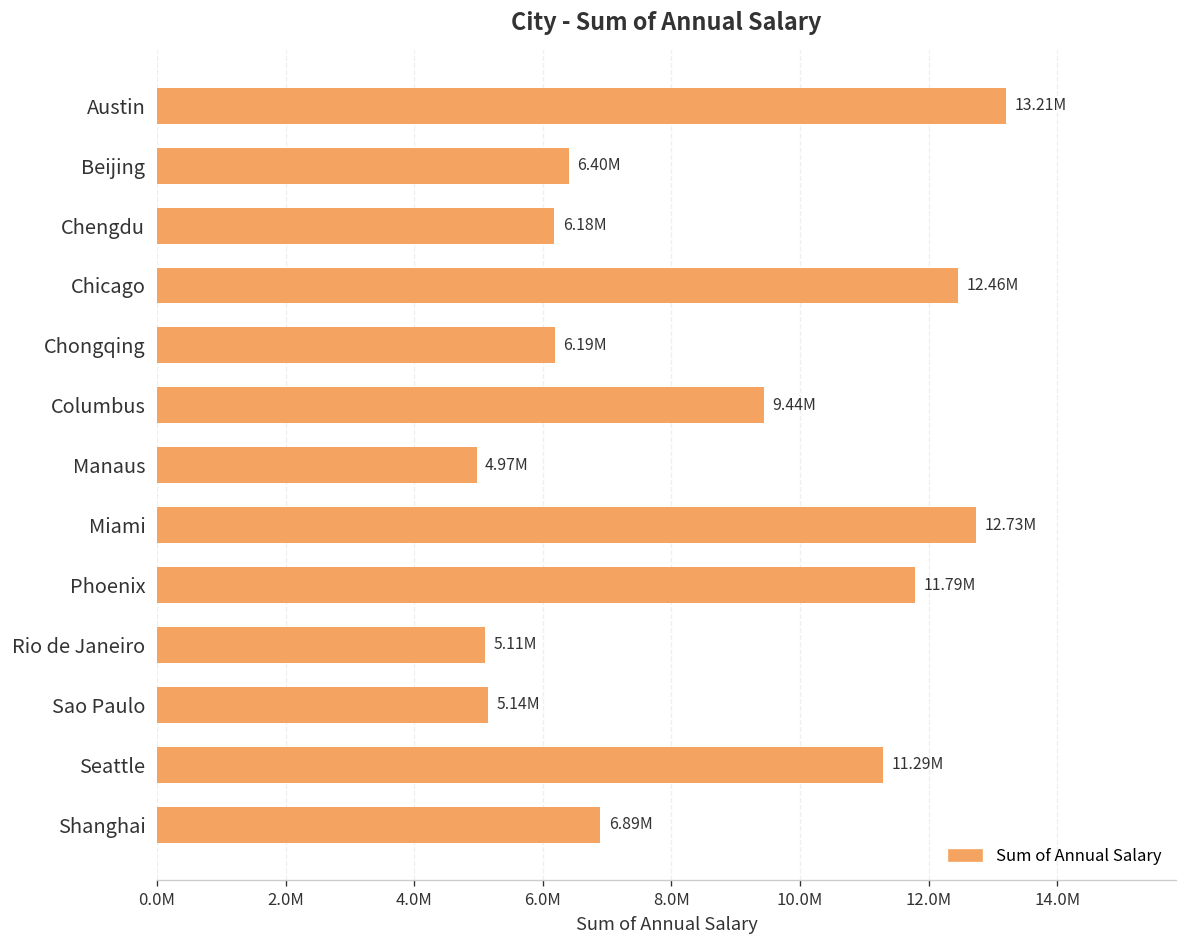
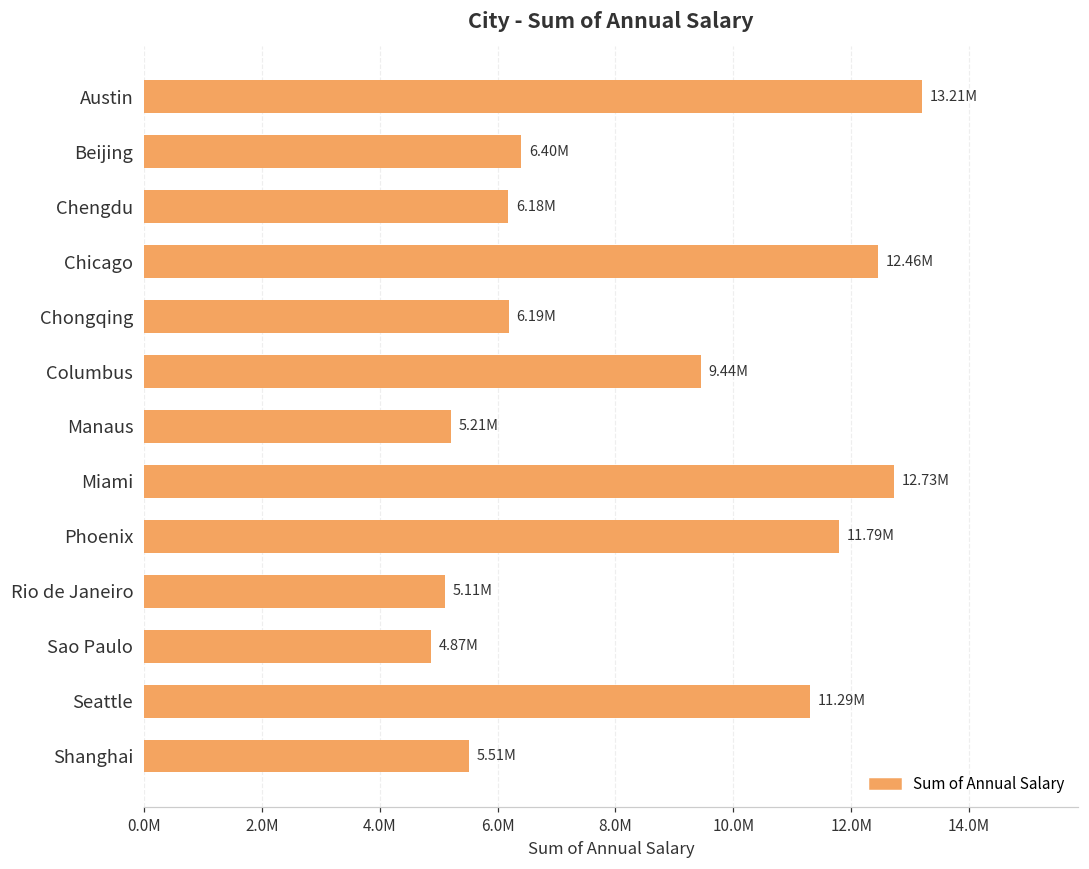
  {
    "Austin": "13.21M",
    "Beijing": "6.40M",
    "Chengdu": "6.18M",
    "Chicago": "12.46M",
    "Chongqing": "6.19M",
    "Columbus": "9.44M",
-   "Manaus": "4.97M",
+   "Manaus": "5.21M",
    "Miami": "12.73M",
    "Phoenix": "11.79M",
    "Rio de Janeiro": "5.11M",
-   "Sao Paulo": "5.14M",
+   "Sao Paulo": "4.87M",
    "Seattle": "11.29M",
-   "Shanghai": "6.89M"
+   "Shanghai": "5.51M"
  }
